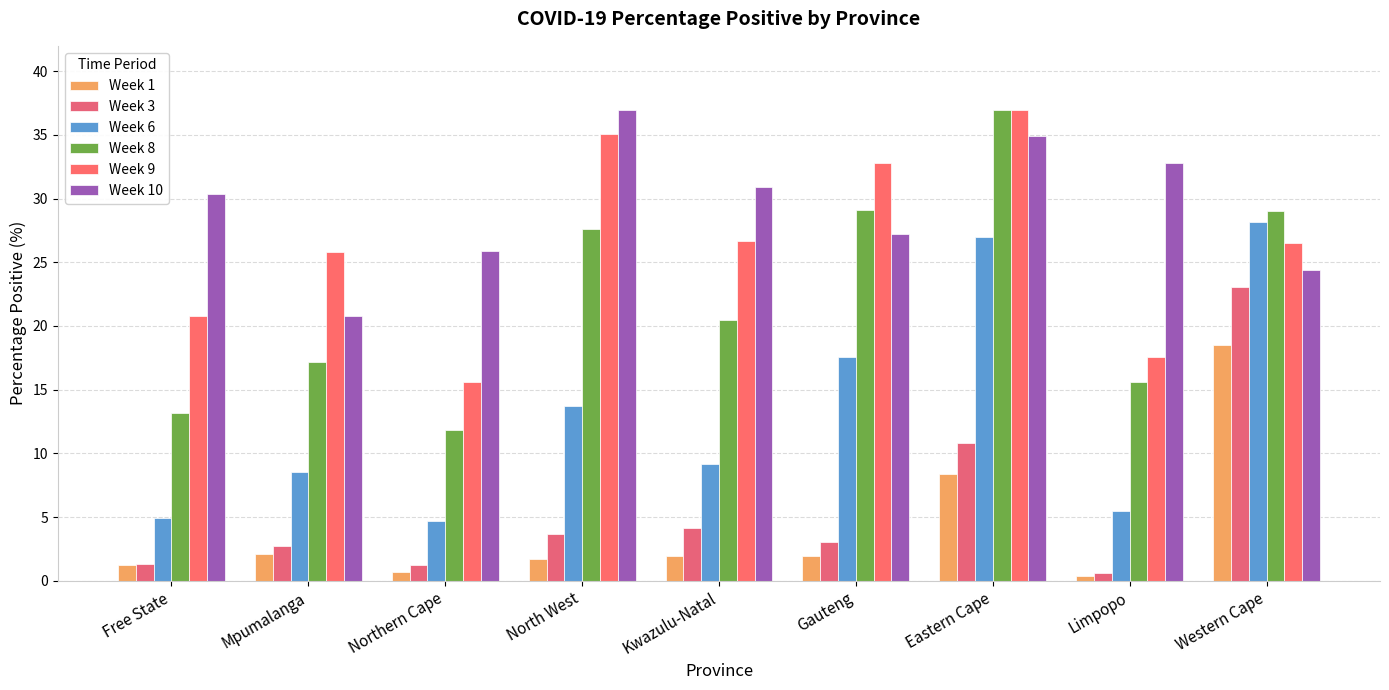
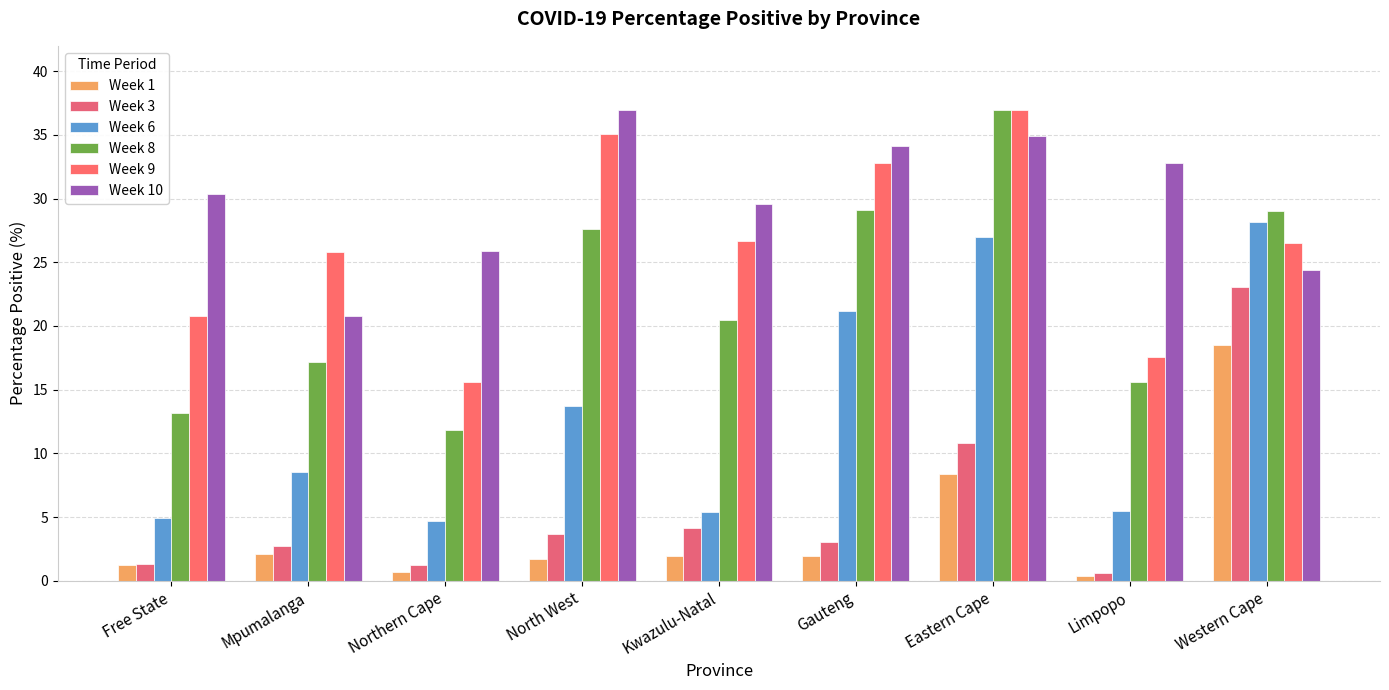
  {
    "Week 6": {
      "Free State": 4.9,
      "Mpumalanga": 8.5,
      "Northern Cape": 4.7,
      "North West": 13.7,
-     "Kwazulu-Natal": 9.2,
-     "Gauteng": 17.6,
+     "Kwazulu-Natal": 5.4,
+     "Gauteng": 21.2,
      "Eastern Cape": 27.0,
      "Limpopo": 5.5,
      "Western Cape": 28.2
    },
    "Week 8": {
      "Free State": 13.2,
      "Mpumalanga": 17.2,
      "Northern Cape": 11.8,
      "North West": 27.6,
      "Kwazulu-Natal": 20.5,
      "Gauteng": 29.1,
      "Eastern Cape": 37.0,
      "Limpopo": 15.6,
      "Western Cape": 29.0
    },
    "Week 10": {
      "Free State": 30.4,
      "Mpumalanga": 20.8,
      "Northern Cape": 25.9,
      "North West": 37.0,
-     "Kwazulu-Natal": 30.9,
-     "Gauteng": 27.2,
+     "Kwazulu-Natal": 29.6,
+     "Gauteng": 34.1,
      "Eastern Cape": 34.9,
      "Limpopo": 32.8,
      "Western Cape": 24.4
    }
  }
